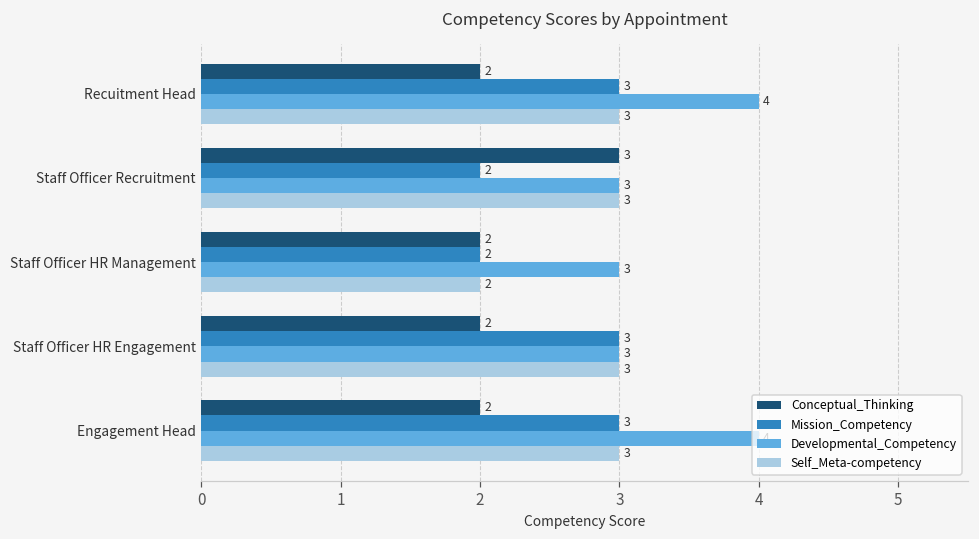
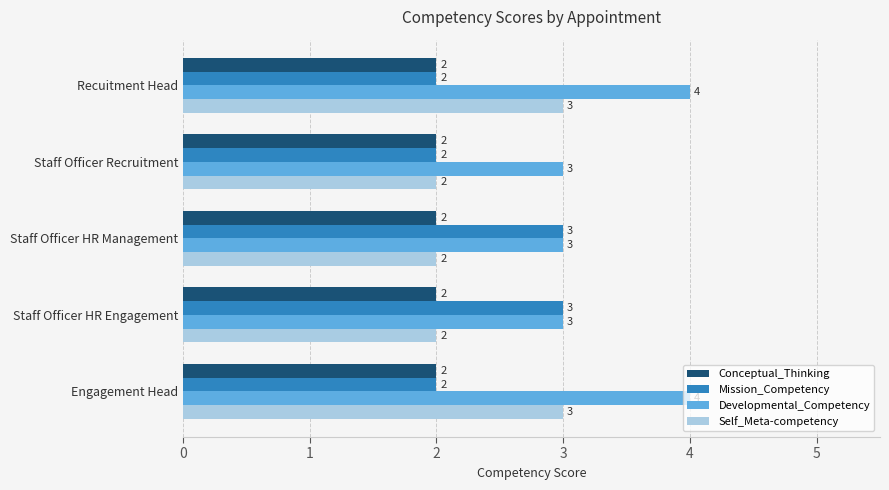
  {
    "Conceptual_Thinking": {
      "Recuitment Head": 2,
-     "Staff Officer Recruitment": 3,
+     "Staff Officer Recruitment": 2,
      "Staff Officer HR Management": 2,
      "Staff Officer HR Engagement": 2,
      "Engagement Head": 2
    },
    "Mission_Competency": {
-     "Recuitment Head": 3,
+     "Recuitment Head": 2,
      "Staff Officer Recruitment": 2,
-     "Staff Officer HR Management": 2,
+     "Staff Officer HR Management": 3,
      "Staff Officer HR Engagement": 3,
-     "Engagement Head": 3
+     "Engagement Head": 2
    },
    "Developmental_Competency": {
      "Recuitment Head": 4,
      "Staff Officer Recruitment": 3,
      "Staff Officer HR Management": 3,
      "Staff Officer HR Engagement": 3
    },
    "Self_Meta-competency": {
      "Recuitment Head": 3,
-     "Staff Officer Recruitment": 3,
+     "Staff Officer Recruitment": 2,
      "Staff Officer HR Management": 2,
-     "Staff Officer HR Engagement": 3,
+     "Staff Officer HR Engagement": 2,
      "Engagement Head": 3
    }
  }
